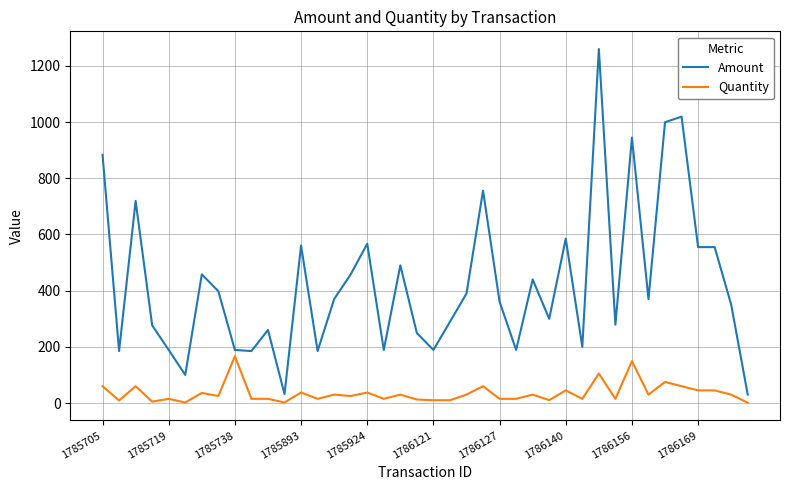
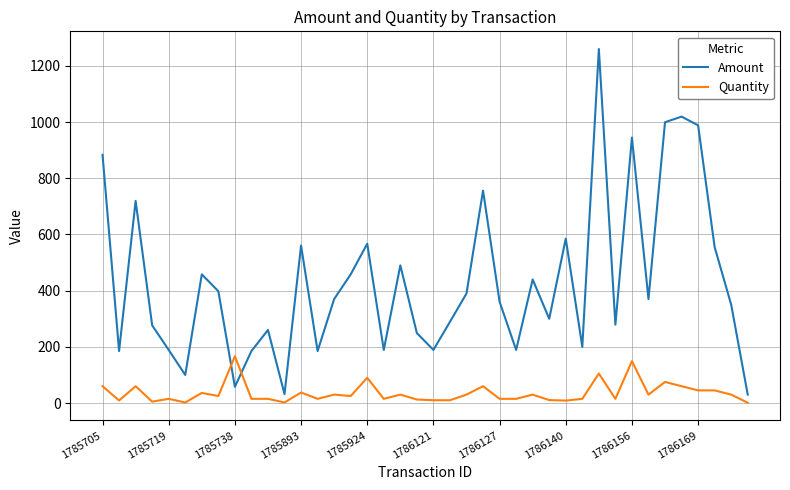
  {
    "Amount": {
      "1785705": 880,
      "1785719": 190,
-     "1785738": 190,
+     "1785738": 60,
      "1785893": 560,
      "1785924": 570,
      "1786121": 190,
      "1786127": 360,
      "1786140": 590,
      "1786156": 950,
-     "1786169": 560
+     "1786169": 990
    },
    "Quantity": {
      "1785705": 60,
      "1785719": 20,
      "1785738": 170,
      "1785893": 40,
-     "1785924": 40,
+     "1785924": 90,
      "1786121": 10,
      "1786127": 20,
-     "1786140": 50,
+     "1786140": 10,
      "1786156": 150,
      "1786169": 50
    }
  }
